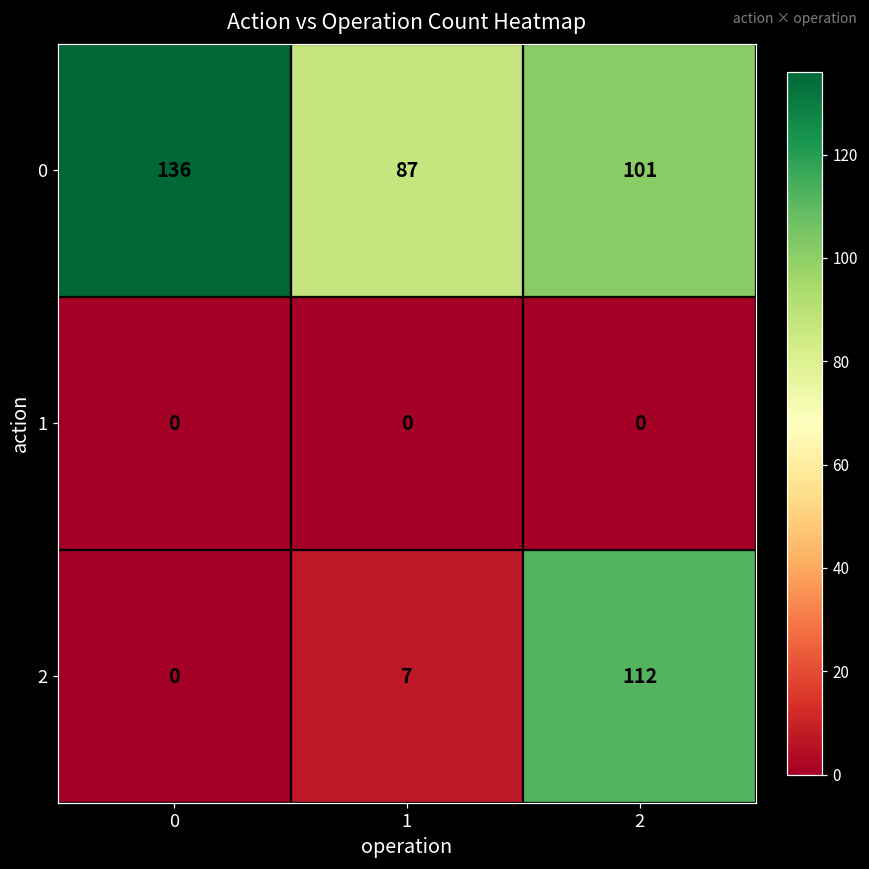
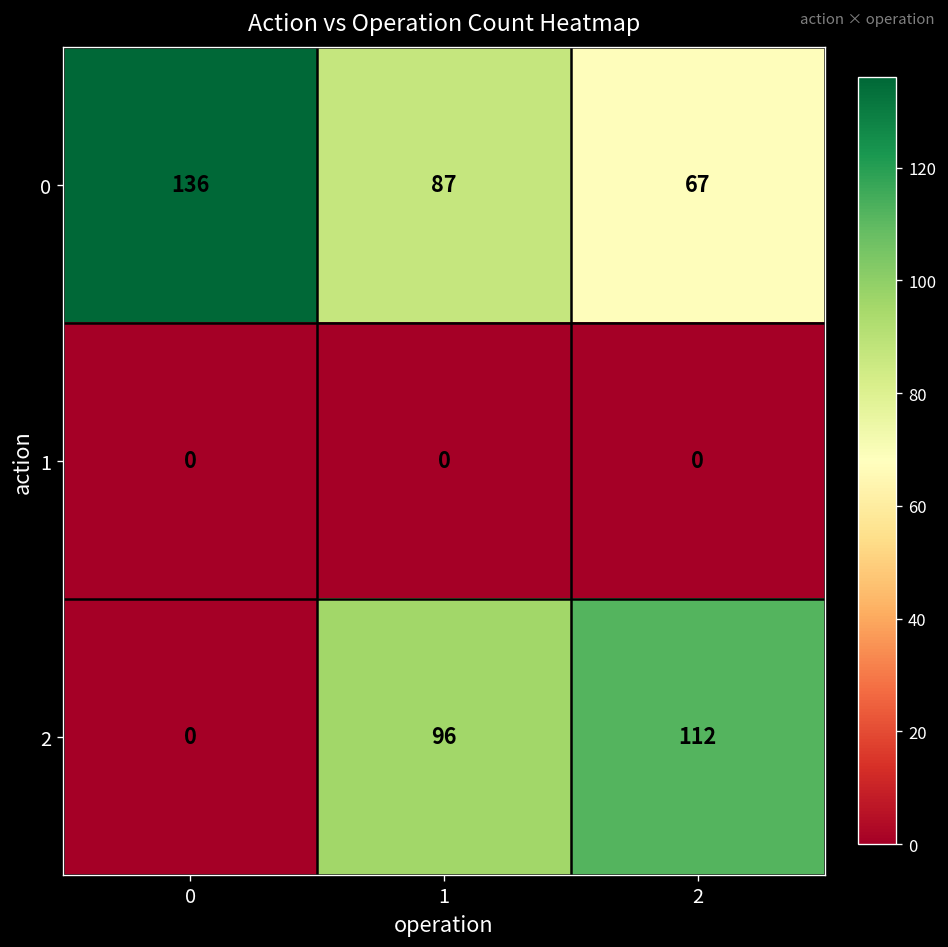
  {
    "0": {
      "0": 136,
      "1": 87,
-     "2": 101
+     "2": 67
    },
    "1": {
      "0": 0,
      "1": 0,
      "2": 0
    },
    "2": {
      "0": 0,
-     "1": 7,
+     "1": 96,
      "2": 112
    }
  }
